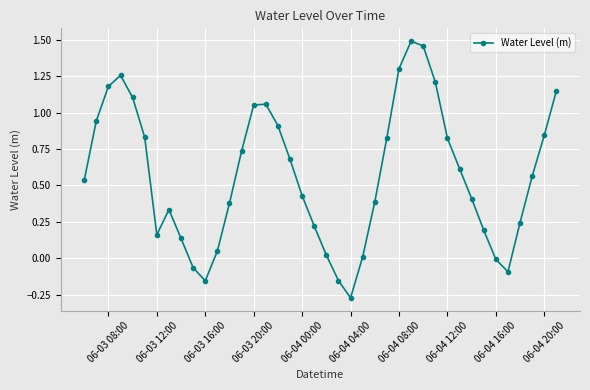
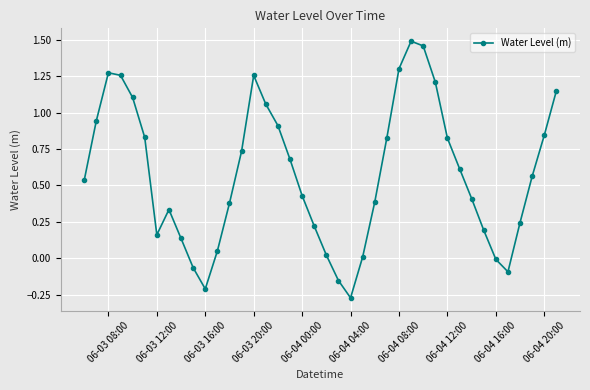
  {
-   "06-03 08:00": 1.18,
+   "06-03 08:00": 1.27,
    "06-03 12:00": 0.16,
-   "06-03 16:00": -0.16,
-   "06-03 20:00": 1.05,
+   "06-03 16:00": -0.21,
+   "06-03 20:00": 1.26,
    "06-04 00:00": 0.43,
    "06-04 04:00": -0.27,
    "06-04 08:00": 1.30,
    "06-04 12:00": 0.82,
    "06-04 16:00": -0.01,
    "06-04 20:00": 0.84
  }
